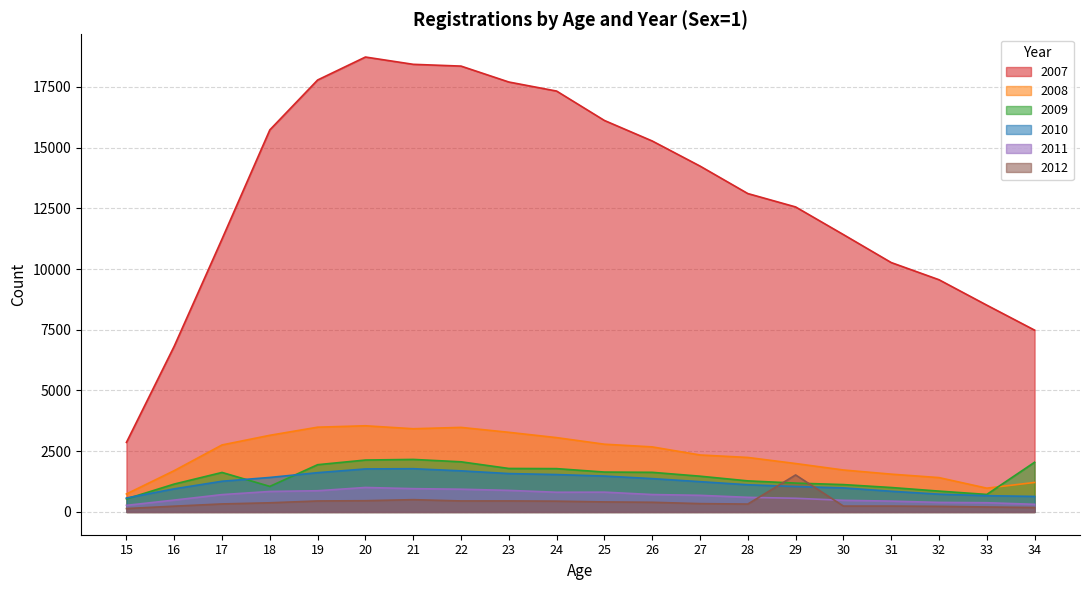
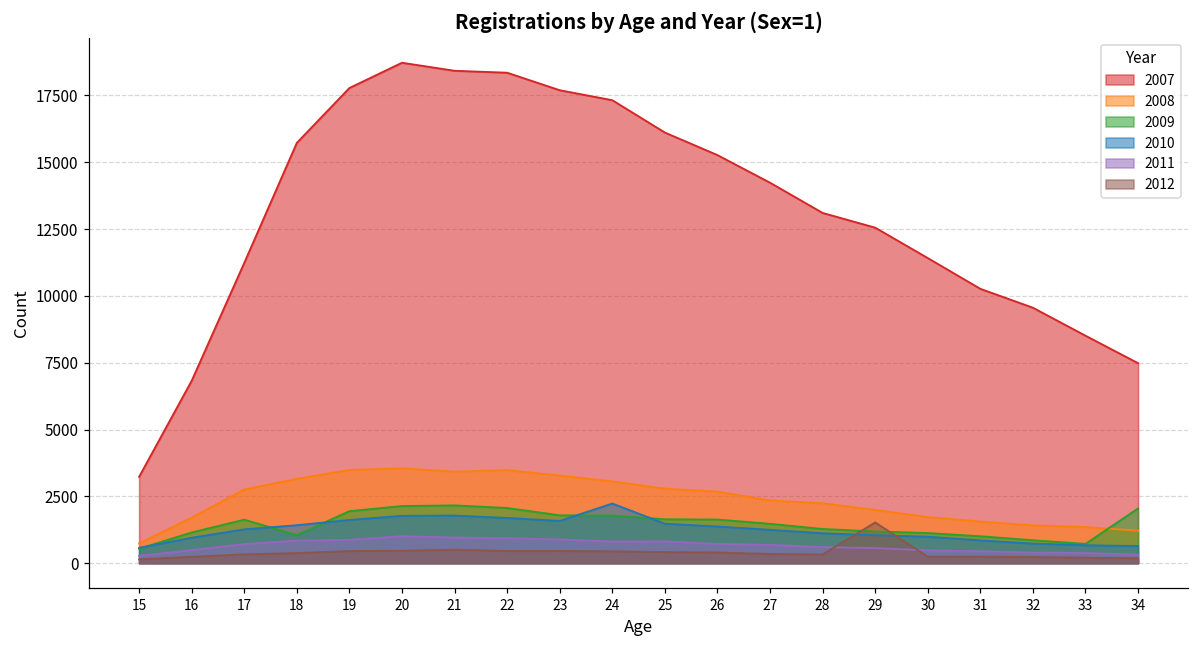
  {
    "2007": {
-     "15": 2900,
+     "15": 3200,
      "16": 6800,
      "17": 11200,
      "18": 15700,
      "19": 17800,
      "20": 18700,
      "21": 18400,
      "22": 18400,
      "23": 17700,
      "24": 17300,
      "25": 16100,
      "26": 15300,
      "27": 14200,
      "28": 13100,
      "29": 12600,
      "30": 11400,
      "31": 10300,
      "32": 9600,
      "33": 8500,
      "34": 7500
    },
    "2008": {
      "15": 700,
      "16": 1700,
      "17": 2800,
      "18": 3200,
      "19": 3500,
      "20": 3500,
      "21": 3400,
      "22": 3500,
      "23": 3300,
      "24": 3100,
      "25": 2800,
      "26": 2700,
      "27": 2300,
      "28": 2200,
      "29": 2000,
      "30": 1700,
      "31": 1600,
      "32": 1400,
-     "33": 1000,
+     "33": 1400,
      "34": 1200
    },
    "2009": {
      "16": 1100,
      "17": 1600,
      "18": 1100,
      "19": 1900,
      "20": 2100,
      "21": 2200,
      "22": 2100,
      "23": 1800,
      "24": 1800,
      "25": 1600,
      "26": 1600,
      "27": 1500,
      "28": 1300,
      "29": 1200,
      "30": 1100,
      "31": 1000,
      "32": 900,
      "34": 2000
    },
    "2010": {
      "16": 1000,
      "17": 1300,
      "18": 1400,
      "19": 1600,
      "20": 1800,
      "21": 1800,
      "22": 1700,
      "23": 1600,
-     "24": 1500,
+     "24": 2200,
      "25": 1500,
      "26": 1400,
      "27": 1200,
      "28": 1100,
      "29": 1000,
      "30": 1000,
      "31": 900,
      "32": 700,
      "34": 600
    },
    "2011": {
      "15": 300,
      "16": 500,
      "17": 700,
      "18": 800,
      "19": 900,
      "20": 1000,
      "21": 1000,
      "22": 900,
      "23": 900,
      "24": 800,
      "25": 800,
      "26": 700,
      "27": 700,
      "28": 600,
      "29": 600,
      "30": 500,
      "31": 400,
      "32": 400,
      "33": 400,
      "34": 300
    },
    "2012": {
      "15": 100,
      "16": 200,
      "17": 300,
      "18": 400,
      "19": 500,
      "20": 500,
      "21": 500,
      "22": 500,
      "23": 500,
      "24": 400,
      "25": 400,
      "26": 400,
      "27": 300,
      "28": 300,
      "29": 1500,
      "30": 200,
      "31": 200,
      "32": 200,
      "33": 200,
      "34": 200
    }
  }
